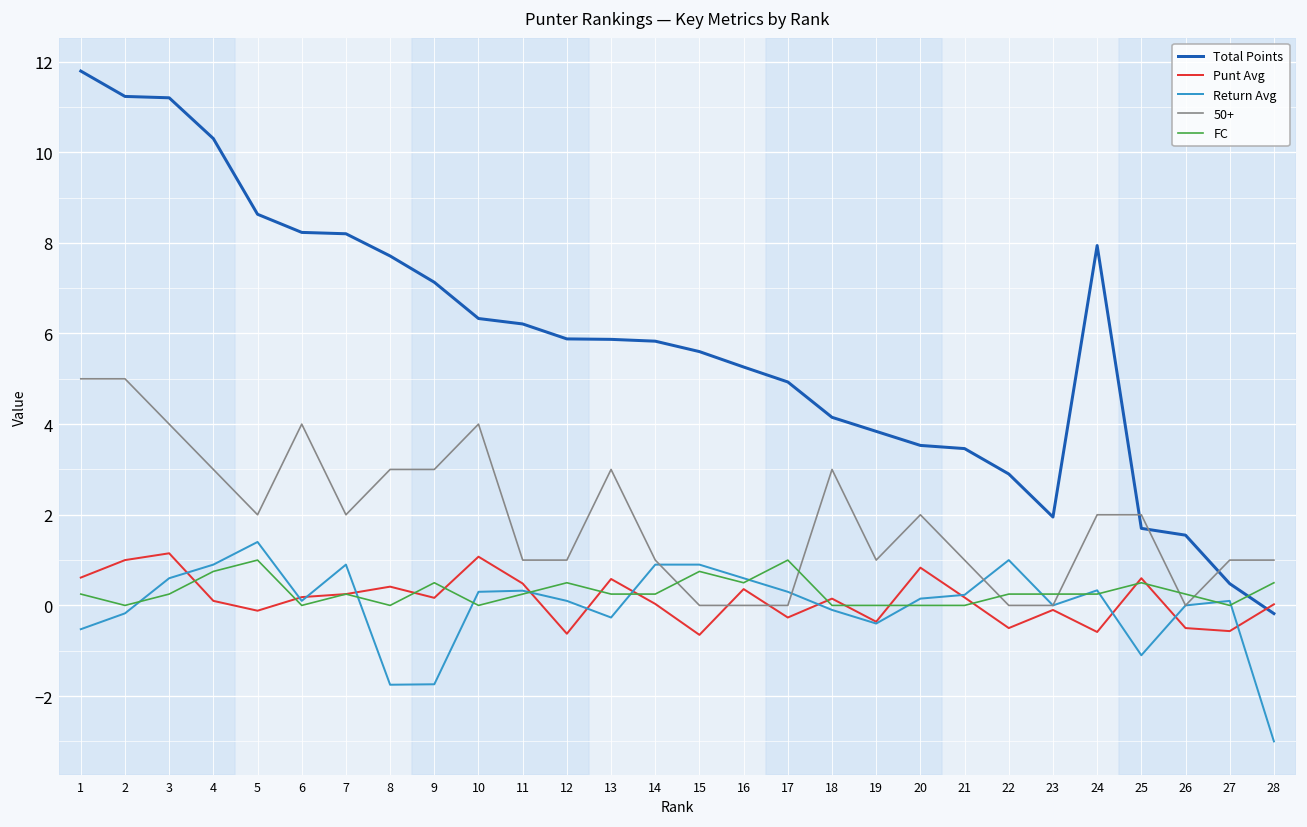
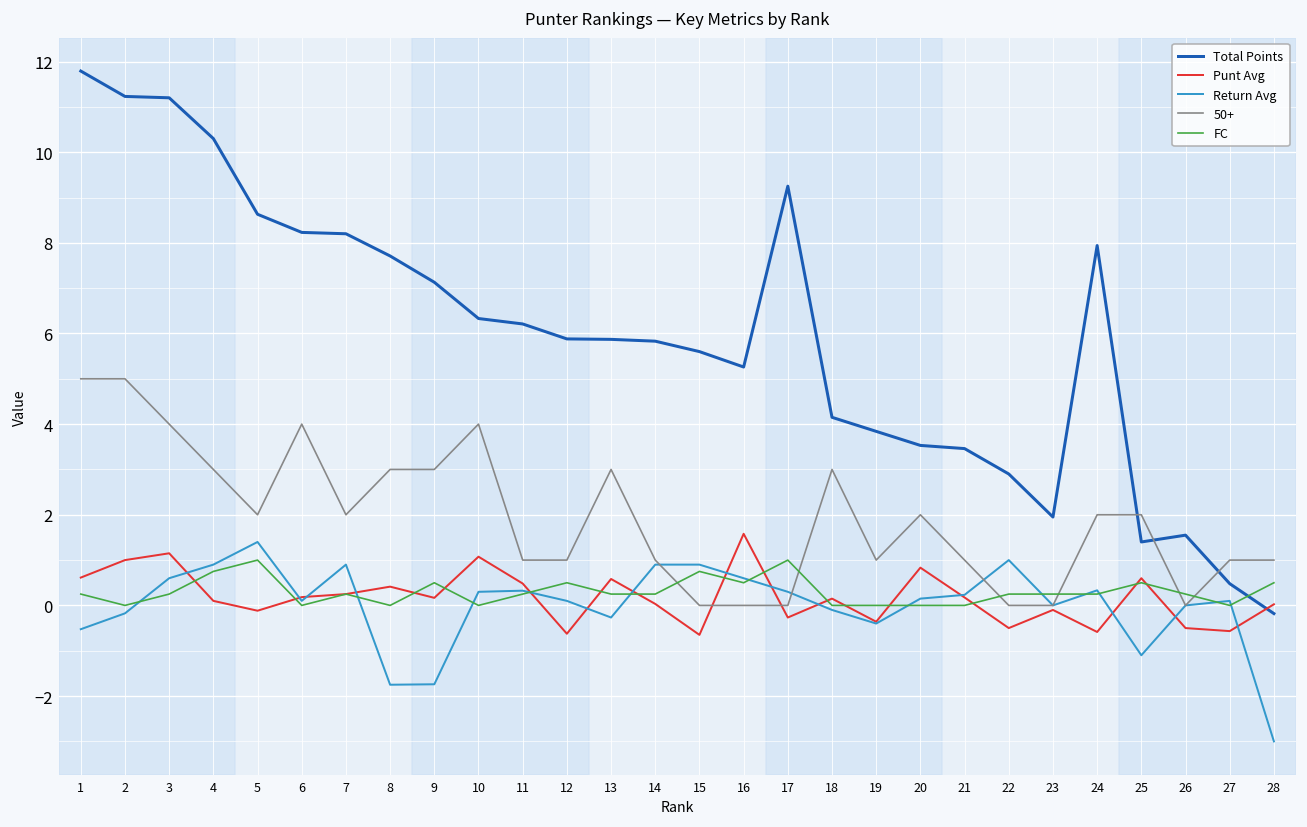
  {
    "Total Points": {
      "1": 11.8,
      "2": 11.2,
      "3": 11.2,
      "4": 10.3,
      "5": 8.6,
      "6": 8.2,
      "7": 8.2,
      "8": 7.7,
      "9": 7.1,
      "10": 6.3,
      "11": 6.2,
      "12": 5.9,
      "13": 5.9,
      "14": 5.8,
      "15": 5.6,
      "16": 5.3,
-     "17": 4.9,
+     "17": 9.3,
      "18": 4.2,
      "19": 3.8,
      "20": 3.5,
      "21": 3.5,
      "22": 2.9,
      "23": 2.0,
      "24": 7.9,
-     "25": 1.7,
+     "25": 1.4,
      "26": 1.6,
      "27": 0.5,
      "28": -0.2
    },
    "Punt Avg": {
      "1": 0.6,
      "2": 1.0,
      "3": 1.2,
      "4": 0.1,
      "5": -0.1,
      "6": 0.2,
      "8": 0.4,
      "9": 0.2,
      "10": 1.1,
      "11": 0.5,
      "12": -0.6,
      "13": 0.6,
      "14": 0.0,
      "15": -0.7,
-     "16": 0.4,
+     "16": 1.6,
      "17": -0.3,
      "18": 0.2,
      "20": 0.8,
      "22": -0.5,
      "23": -0.1,
      "24": -0.6,
      "25": 0.6,
      "26": -0.5,
      "27": -0.6,
      "28": 0.0
    },
    "Return Avg": {
      "1": -0.5,
      "2": -0.2,
      "3": 0.6,
      "4": 0.9,
      "5": 1.4,
      "6": 0.1,
      "7": 0.9,
      "8": -1.8,
      "9": -1.7,
      "10": 0.3,
      "11": 0.3,
      "12": 0.1,
      "13": -0.3,
      "14": 0.9,
      "15": 0.9,
      "16": 0.6,
      "17": 0.3,
      "18": -0.1,
      "20": 0.2,
      "22": 1.0,
      "24": 0.3,
      "25": -1.1,
      "27": 0.1,
      "28": -3.0
    },
    "50+": {
      "1": 5.0,
      "2": 5.0,
      "3": 4.0,
      "4": 3.0,
      "5": 2.0,
      "6": 4.0,
      "7": 2.0,
      "8": 3.0,
      "9": 3.0,
      "10": 4.0,
      "11": 1.0,
      "12": 1.0,
      "13": 3.0,
      "14": 1.0,
      "15": 0.0,
      "16": 0.0,
      "17": 0.0,
      "18": 3.0,
      "19": 1.0,
      "20": 2.0,
      "21": 1.0,
      "22": 0.0,
      "24": 2.0,
      "25": 2.0,
      "27": 1.0,
      "28": 1.0
    },
    "FC": {
      "1": 0.3,
      "2": 0.0,
      "3": 0.3,
      "4": 0.8,
      "5": 1.0,
      "6": 0.0,
      "8": 0.0,
      "9": 0.5,
      "10": 0.0,
      "11": 0.3,
      "12": 0.5,
      "13": 0.3,
      "14": 0.3,
      "15": 0.8,
      "16": 0.5,
      "17": 1.0,
      "18": 0.0,
      "19": 0.0,
      "20": 0.0,
      "21": 0.0,
      "22": 0.3,
      "23": 0.3,
      "24": 0.3,
      "25": 0.5,
      "26": 0.3,
      "27": 0.0,
      "28": 0.5
    }
  }
